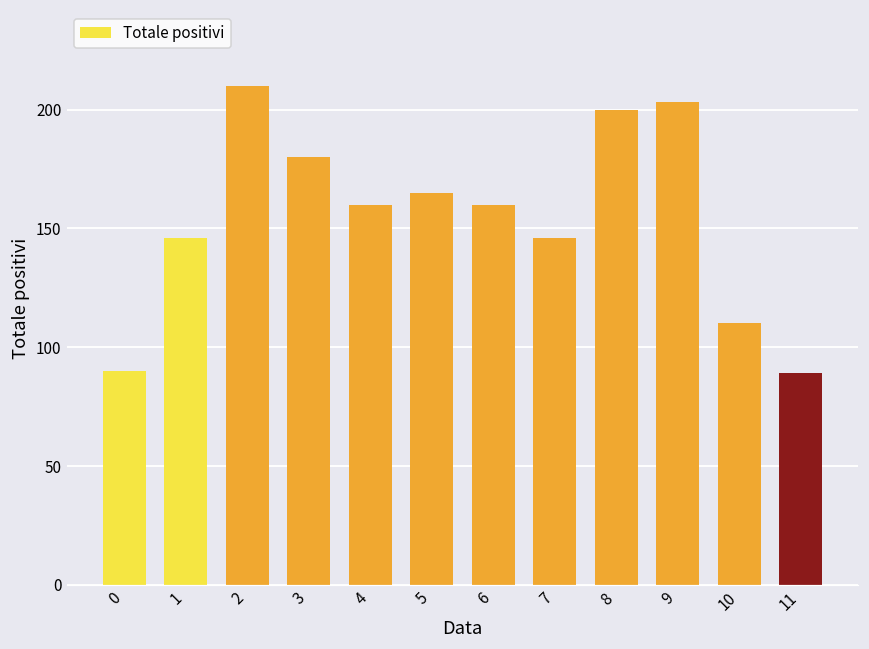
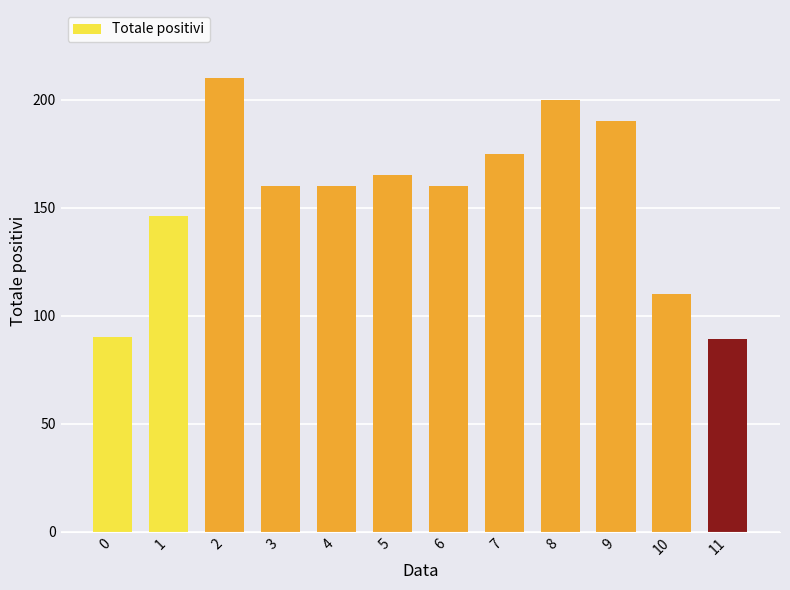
  {
    "0": 90,
    "1": 146,
    "2": 210,
-   "3": 180,
+   "3": 160,
    "4": 160,
    "5": 165,
    "6": 160,
-   "7": 146,
+   "7": 175,
    "8": 200,
-   "9": 203,
+   "9": 190,
    "10": 110,
    "11": 89
  }
